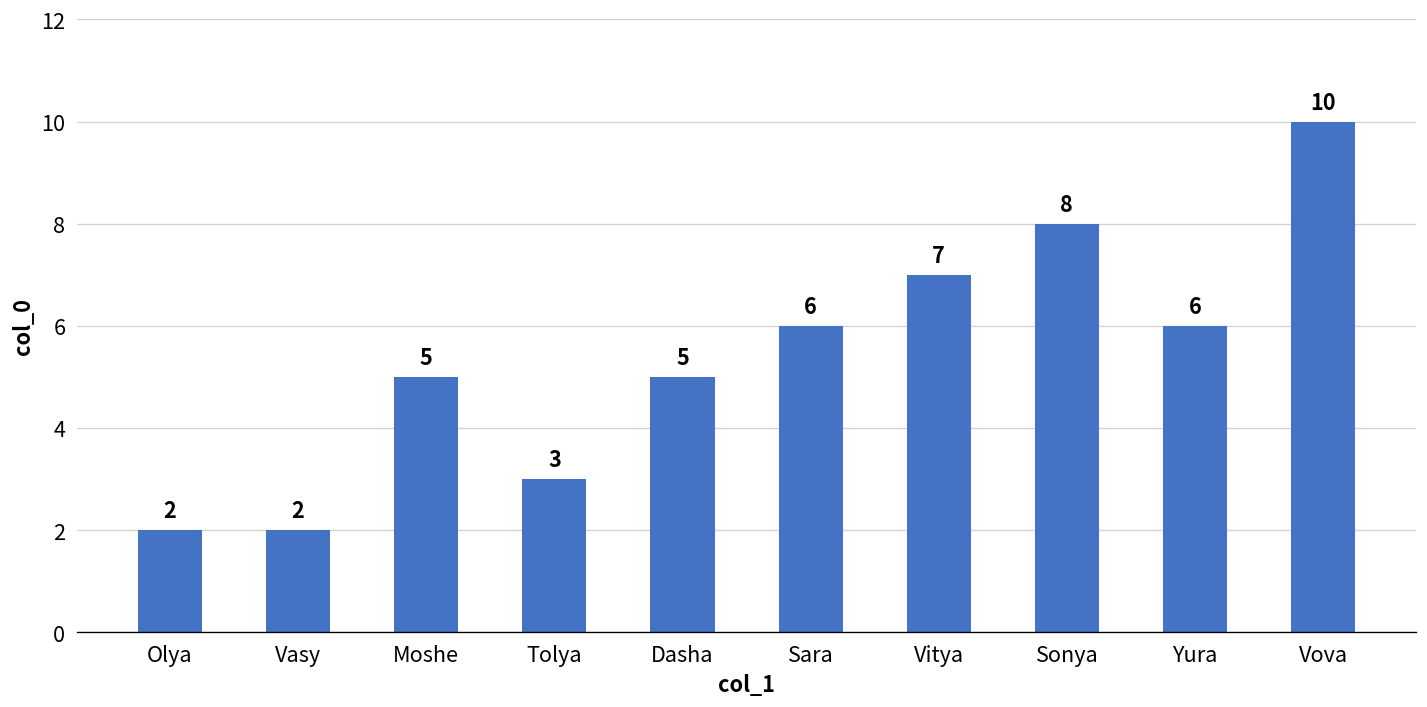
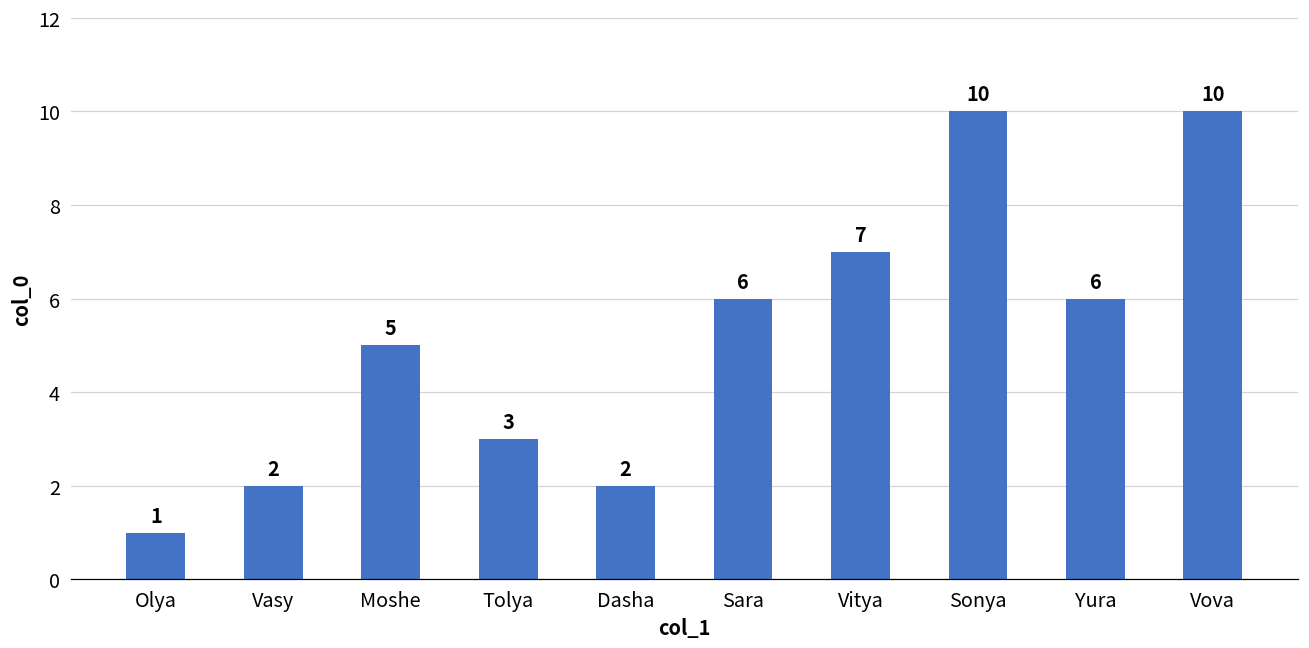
  {
-   "Olya": 2,
+   "Olya": 1,
    "Vasy": 2,
    "Moshe": 5,
    "Tolya": 3,
-   "Dasha": 5,
+   "Dasha": 2,
    "Sara": 6,
    "Vitya": 7,
-   "Sonya": 8,
+   "Sonya": 10,
    "Yura": 6,
    "Vova": 10
  }
